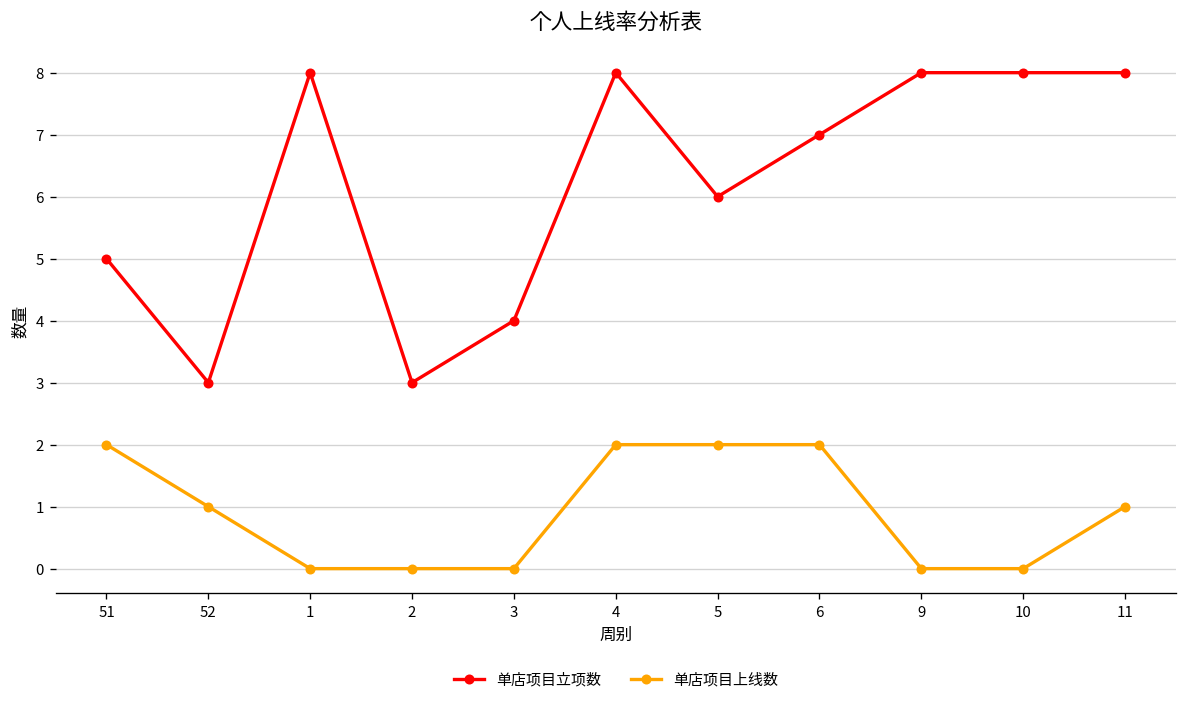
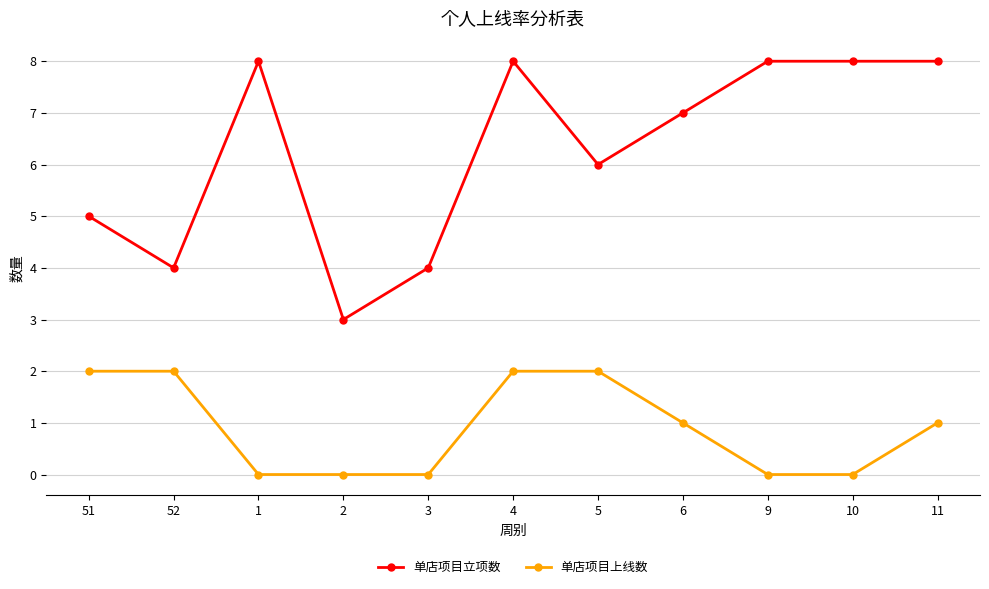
  {
    "单店项目立项数": {
      "51": 5,
-     "52": 3,
+     "52": 4,
      "1": 8,
      "2": 3,
      "3": 4,
      "4": 8,
      "5": 6,
      "6": 7,
      "9": 8,
      "10": 8,
      "11": 8
    },
    "单店项目上线数": {
      "51": 2,
-     "52": 1,
+     "52": 2,
      "1": 0,
      "2": 0,
      "3": 0,
      "4": 2,
      "5": 2,
-     "6": 2,
+     "6": 1,
      "9": 0,
      "10": 0,
      "11": 1
    }
  }
